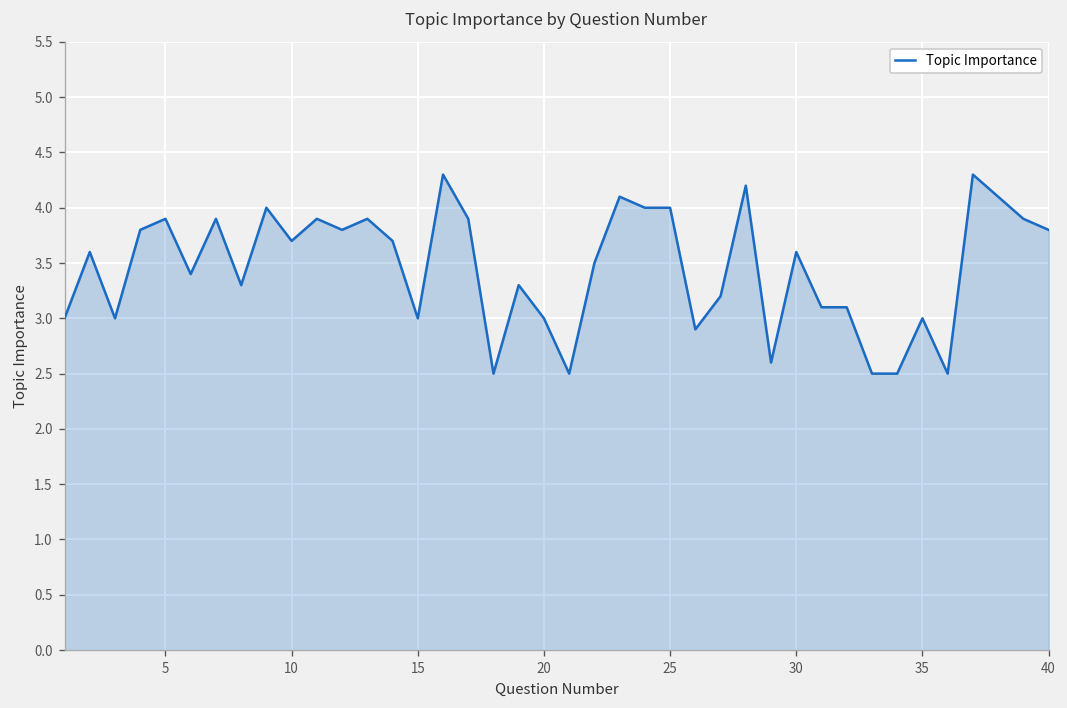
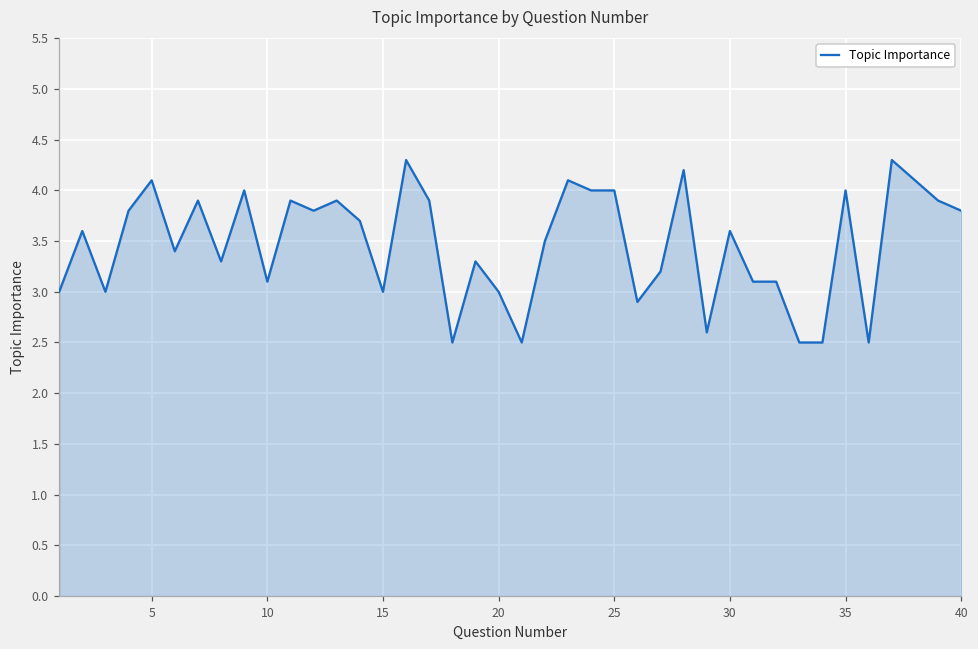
  {
-   "5": 3.9,
-   "10": 3.7,
+   "5": 4.1,
+   "10": 3.1,
    "15": 3.0,
    "20": 3.0,
    "25": 4.0,
    "30": 3.6,
-   "35": 3,
+   "35": 4,
    "40": 3.8
  }
